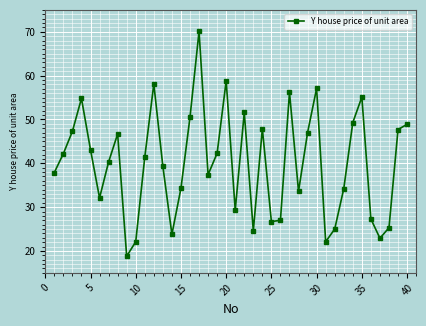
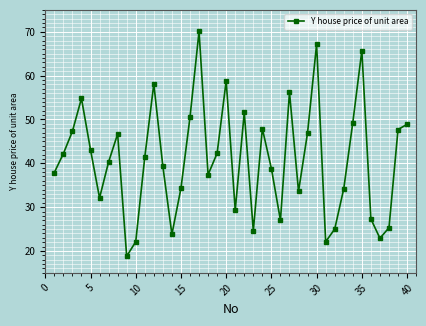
  {
    "5": 43,
    "10": 22,
    "15": 34,
    "20": 59,
-   "25": 27,
-   "30": 57,
-   "35": 55,
+   "25": 39,
+   "30": 67,
+   "35": 66,
    "40": 49
  }
